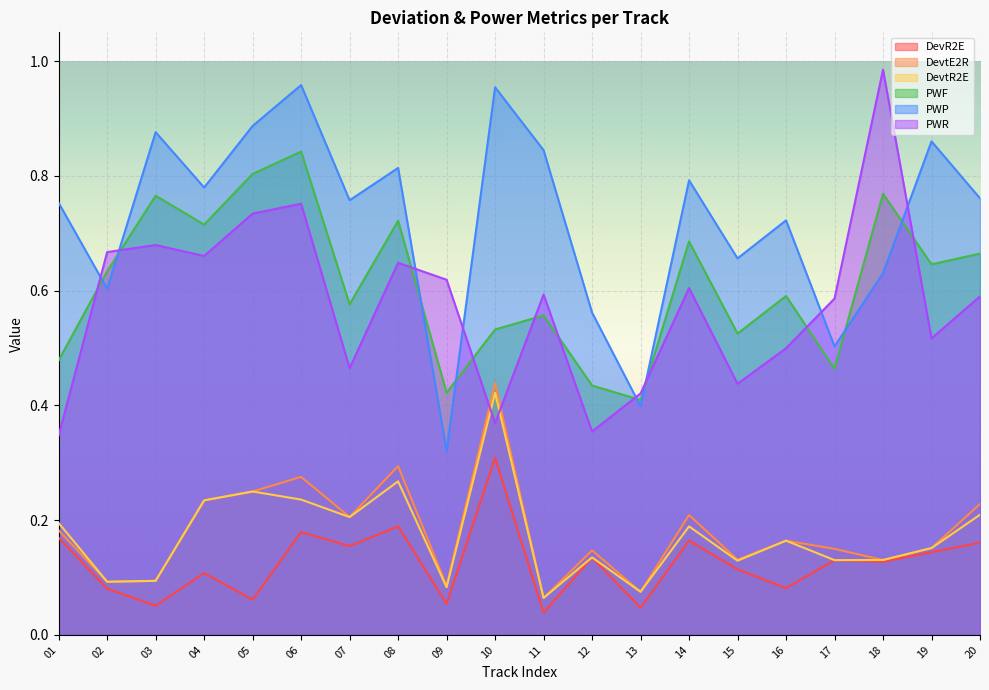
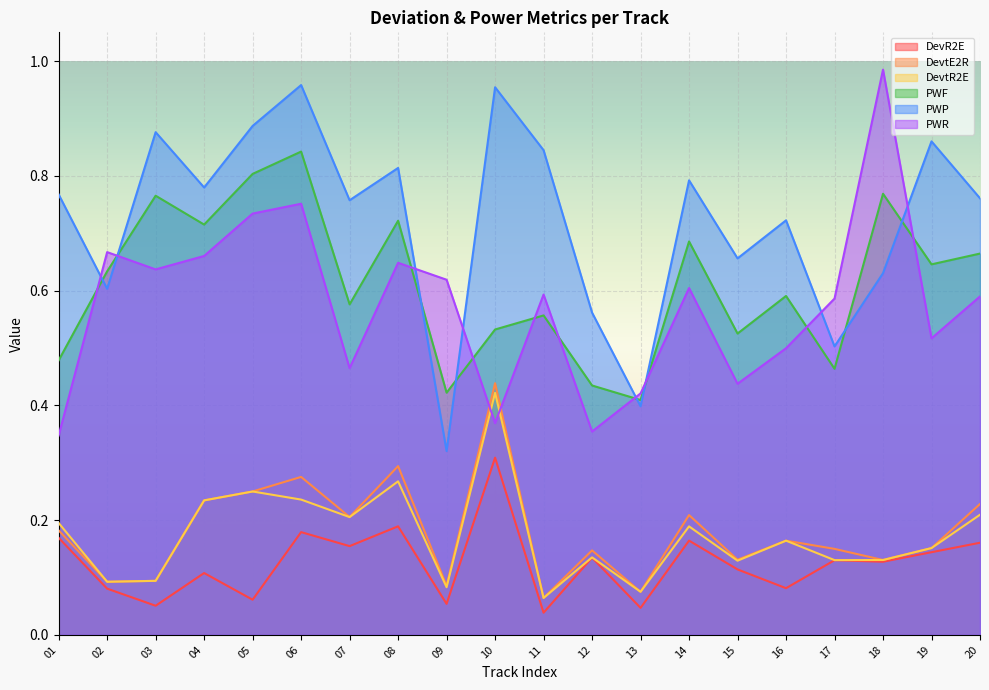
  {
    "PWF": {
      "01": 0.48,
      "02": 0.63,
      "03": 0.77,
      "04": 0.72,
      "05": 0.80,
      "06": 0.84,
      "07": 0.58,
      "08": 0.72,
      "09": 0.42,
      "10": 0.53,
      "11": 0.56,
      "12": 0.43,
      "13": 0.41,
      "14": 0.69,
      "15": 0.53,
      "16": 0.59,
      "17": 0.46,
      "18": 0.77,
      "19": 0.65,
      "20": 0.66
    },
    "PWP": {
-     "01": 0.75,
+     "01": 0.77,
      "02": 0.60,
      "03": 0.88,
      "04": 0.78,
      "05": 0.89,
      "06": 0.96,
      "07": 0.76,
      "08": 0.81,
      "09": 0.32,
      "10": 0.95,
      "11": 0.84,
      "12": 0.56,
      "13": 0.40,
      "14": 0.79,
      "15": 0.66,
      "16": 0.72,
      "17": 0.50,
      "18": 0.63,
      "19": 0.86,
      "20": 0.76
    },
    "PWR": {
      "01": 0.35,
      "02": 0.67,
-     "03": 0.68,
+     "03": 0.64,
      "04": 0.66,
      "05": 0.73,
      "06": 0.75,
      "07": 0.46,
      "08": 0.65,
      "09": 0.62,
      "10": 0.37,
      "11": 0.59,
      "12": 0.35,
      "13": 0.42,
      "14": 0.60,
      "15": 0.44,
      "16": 0.50,
      "17": 0.59,
      "18": 0.99,
      "19": 0.52,
      "20": 0.59
    }
  }
